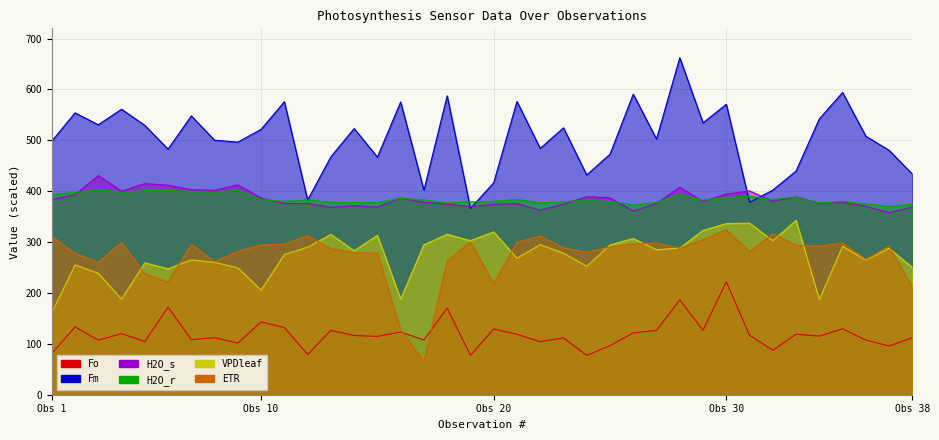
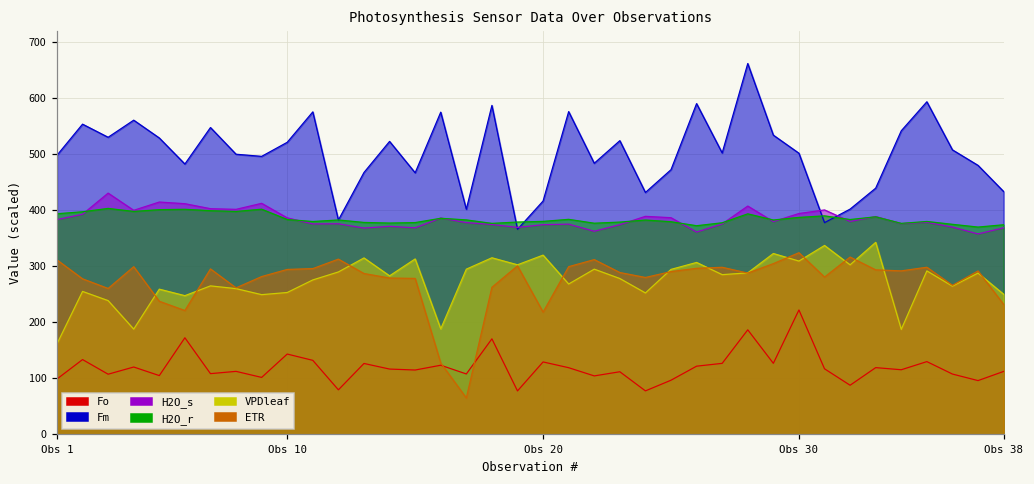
  {
    "Fo": {
-     "Obs 1": 80,
+     "Obs 1": 100,
      "Obs 10": 140,
      "Obs 20": 130,
      "Obs 30": 220,
      "Obs 38": 110
    },
    "Fm": {
      "Obs 1": 500,
      "Obs 10": 520,
      "Obs 20": 420,
-     "Obs 30": 570,
+     "Obs 30": 500,
      "Obs 38": 430
    },
    "H2O_s": {
      "Obs 1": 380,
      "Obs 20": 370,
      "Obs 30": 390,
      "Obs 38": 370
    },
    "H2O_r": {
      "Obs 1": 390,
      "Obs 20": 380,
      "Obs 30": 390,
      "Obs 38": 370
    },
    "VPDleaf": {
      "Obs 1": 160,
-     "Obs 10": 210,
+     "Obs 10": 250,
      "Obs 20": 320,
-     "Obs 30": 340,
+     "Obs 30": 310,
      "Obs 38": 250
    },
    "ETR": {
      "Obs 1": 310,
      "Obs 10": 290,
      "Obs 20": 220,
      "Obs 30": 320,
-     "Obs 38": 210
+     "Obs 38": 230
    }
  }
